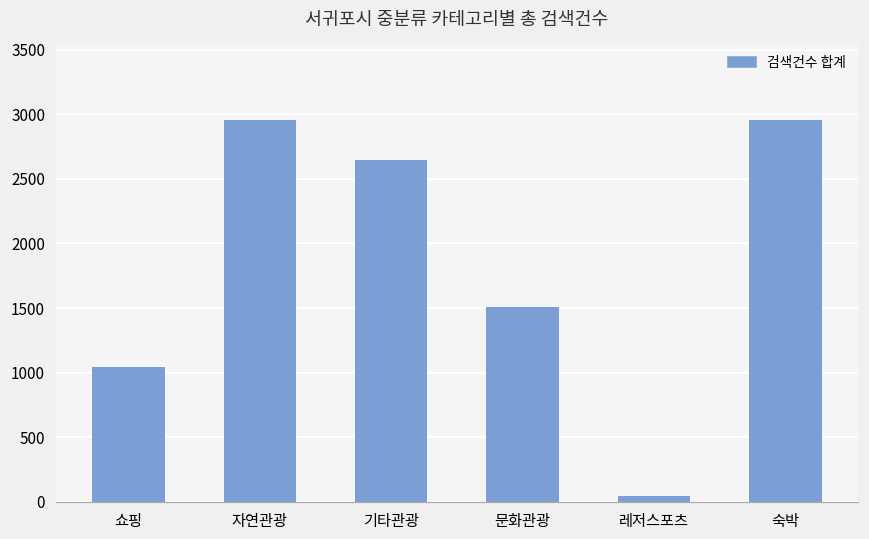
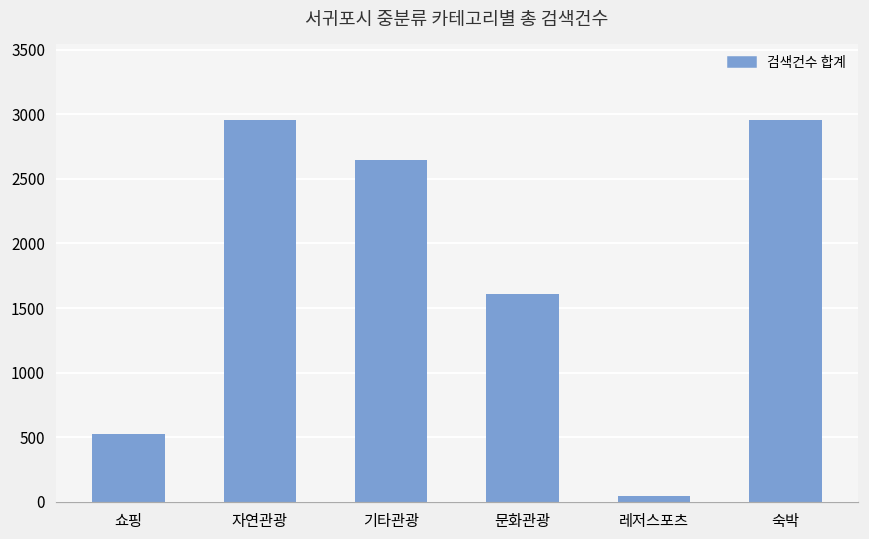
  {
-   "쇼핑": 1050,
+   "쇼핑": 530,
    "자연관광": 2960,
    "기타관광": 2650,
-   "문화관광": 1510,
+   "문화관광": 1610,
    "레저스포츠": 40,
    "숙박": 2950
  }
